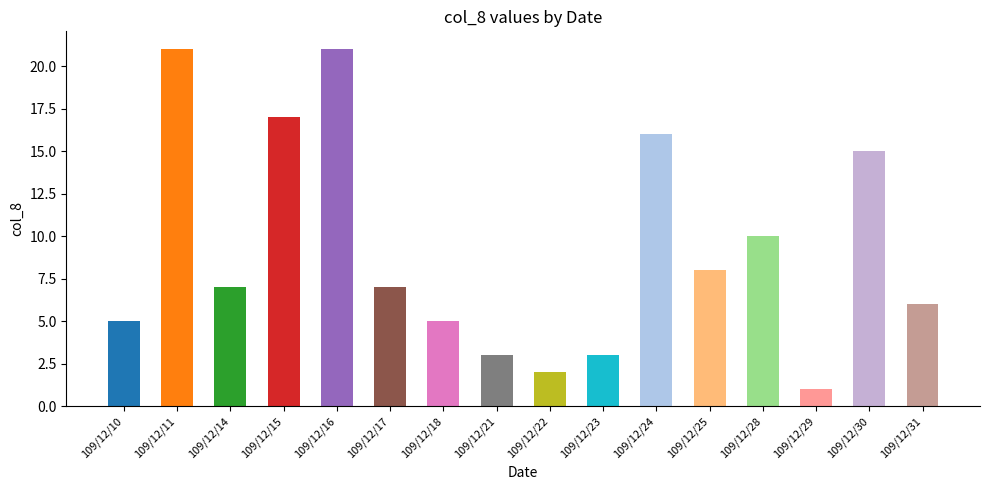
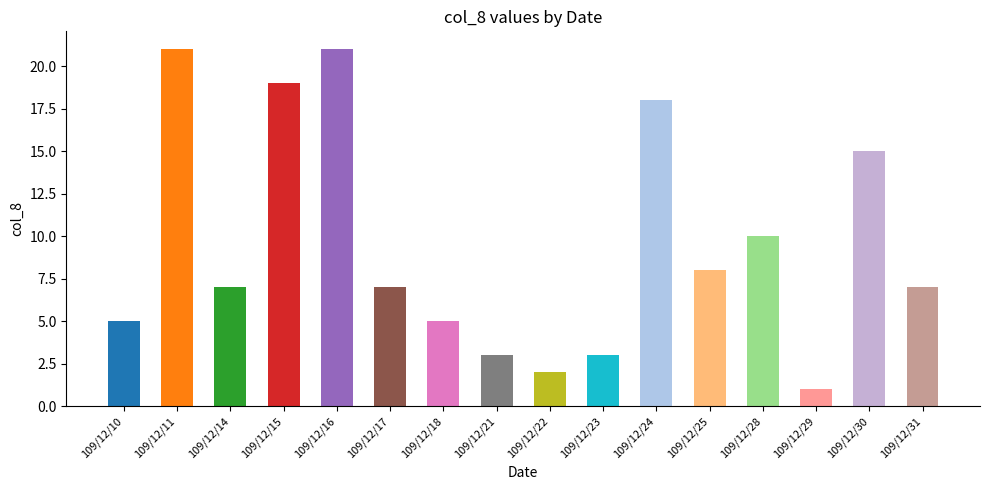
  {
    "109/12/10": 5,
    "109/12/11": 21,
    "109/12/14": 7,
-   "109/12/15": 17,
+   "109/12/15": 19,
    "109/12/16": 21,
    "109/12/17": 7,
    "109/12/18": 5,
    "109/12/21": 3,
    "109/12/22": 2,
    "109/12/23": 3,
-   "109/12/24": 16,
+   "109/12/24": 18,
    "109/12/25": 8,
    "109/12/28": 10,
    "109/12/29": 1,
    "109/12/30": 15,
-   "109/12/31": 6
+   "109/12/31": 7
  }
